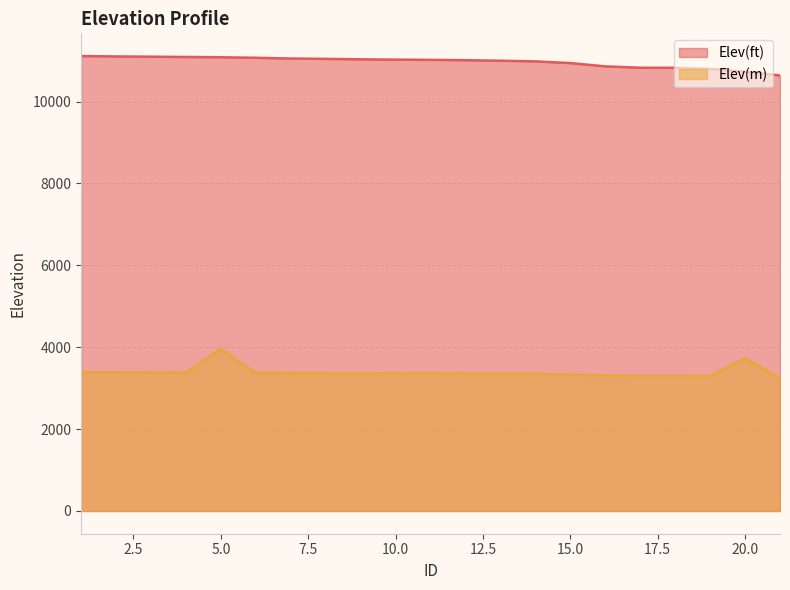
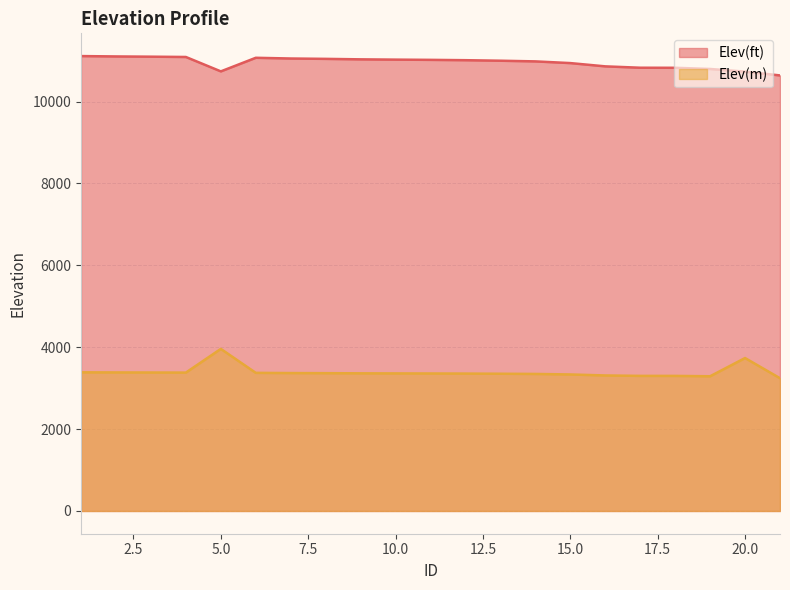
  {
    "Elev(ft)": {
-     "5.0": 11100,
+     "5.0": 10700,
      "10.0": 11000,
      "15.0": 10900
    },
    "Elev(m)": {
      "5.0": 4000,
      "10.0": 3400,
      "15.0": 3300,
      "20.0": 3700
    }
  }
